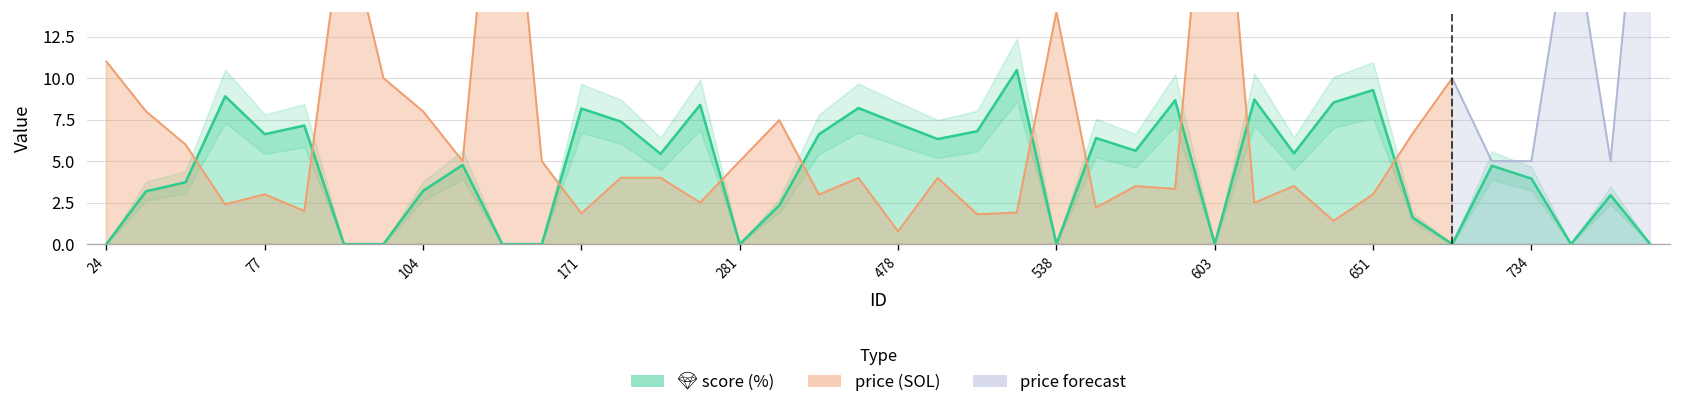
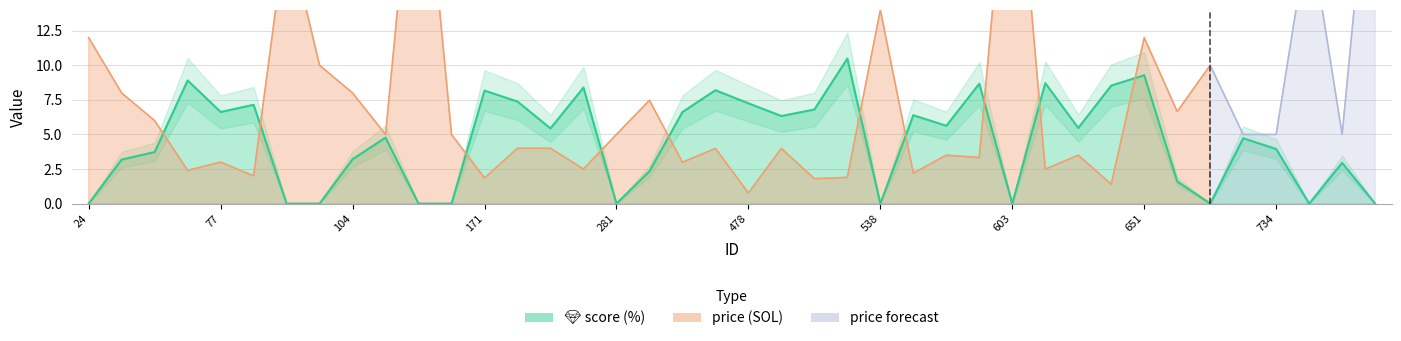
  {
    "price (SOL)": {
-     "24": 11,
+     "24": 12,
      "77": 3,
      "104": 8,
      "171": 2,
      "281": 5,
      "478": 0.8,
      "538": 14,
-     "651": 3
+     "651": 12
    }
  }
